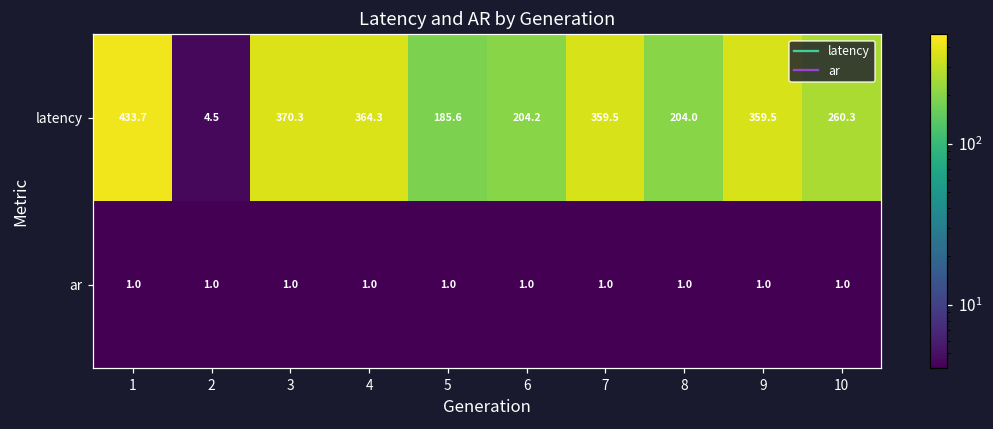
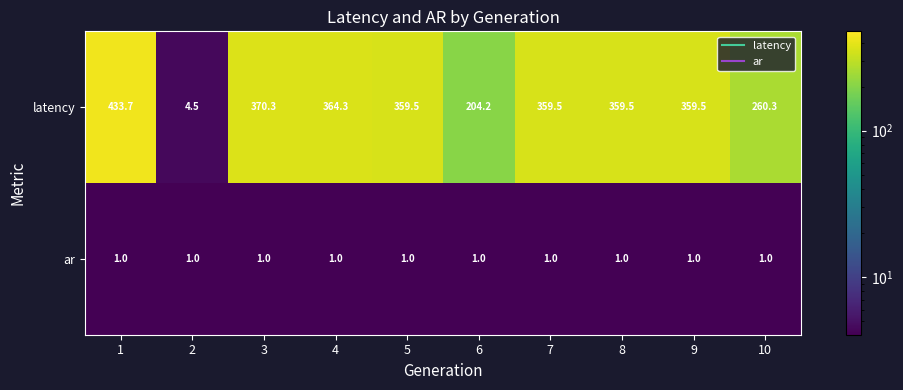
  {
    "latency": {
      "1": 433.7,
      "2": 4.5,
      "3": 370.3,
      "4": 364.3,
-     "5": 185.6,
+     "5": 359.5,
      "6": 204.2,
      "7": 359.5,
-     "8": 204.0,
+     "8": 359.5,
      "9": 359.5,
      "10": 260.3
    },
    "ar": {
      "1": 1.0,
      "2": 1.0,
      "3": 1.0,
      "4": 1.0,
      "5": 1.0,
      "6": 1.0,
      "7": 1.0,
      "8": 1.0,
      "9": 1.0,
      "10": 1.0
    }
  }
